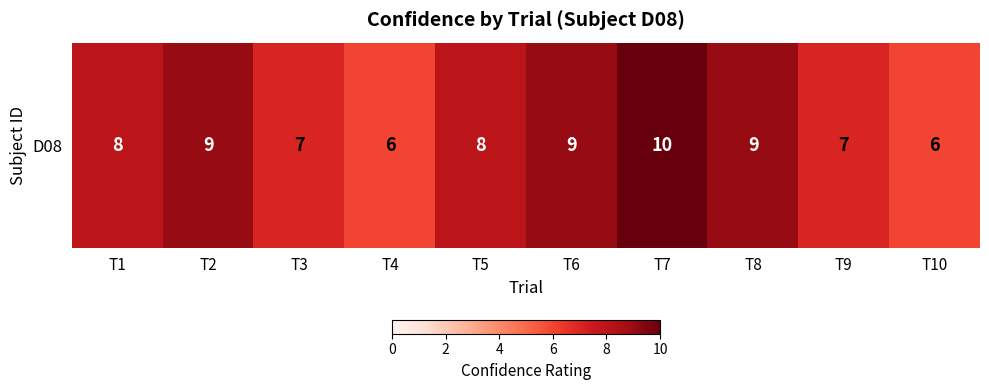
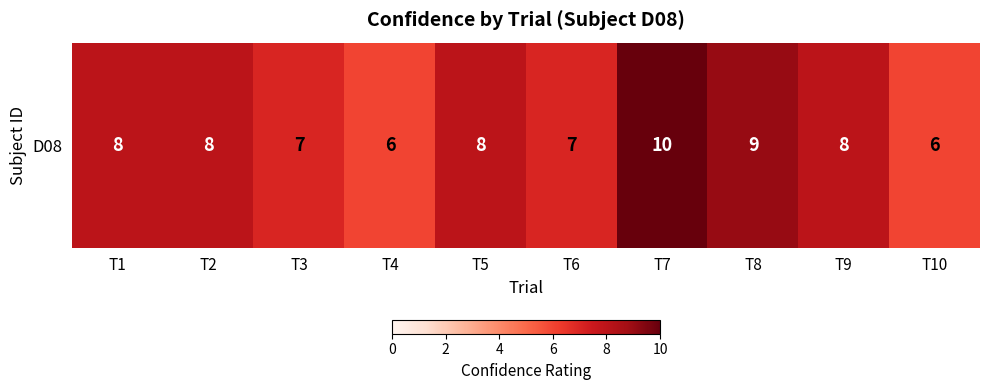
  {
    "D08": {
      "T1": 8,
-     "T2": 9,
+     "T2": 8,
      "T3": 7,
      "T4": 6,
      "T5": 8,
-     "T6": 9,
+     "T6": 7,
      "T7": 10,
      "T8": 9,
-     "T9": 7,
+     "T9": 8,
      "T10": 6
    }
  }
